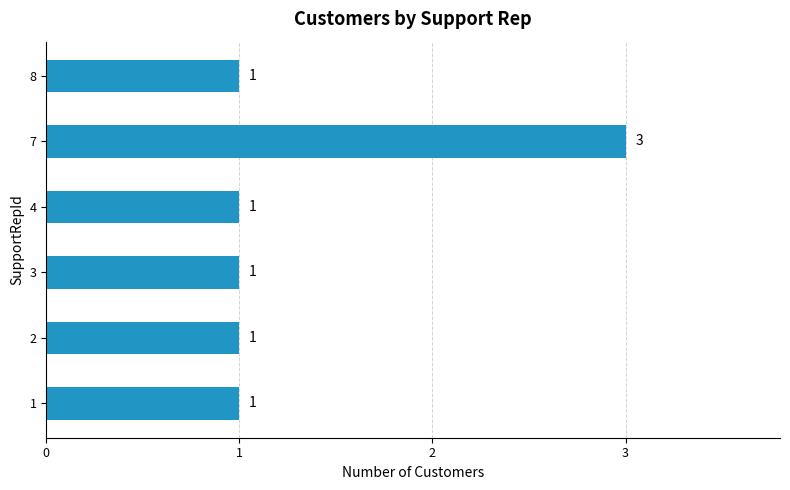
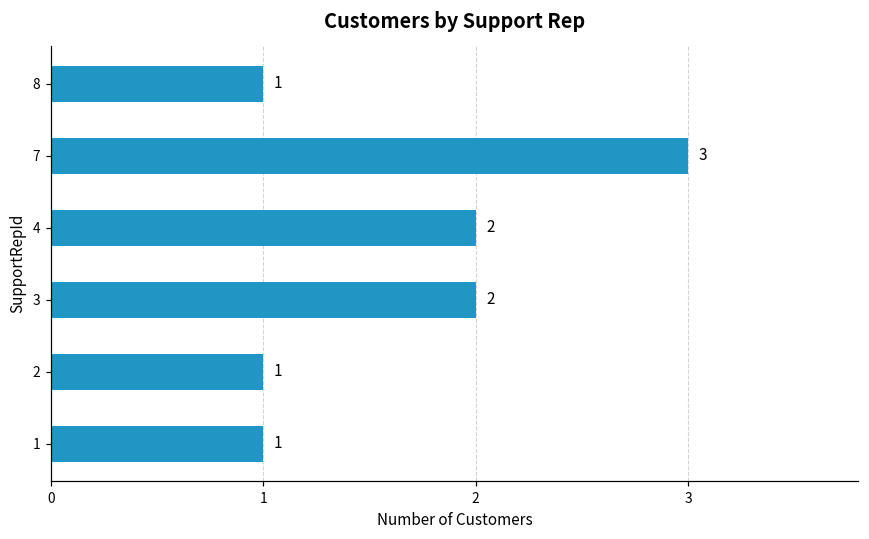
  {
    "8": 1,
    "7": 3,
-   "4": 1,
-   "3": 1,
+   "4": 2,
+   "3": 2,
    "2": 1,
    "1": 1
  }
